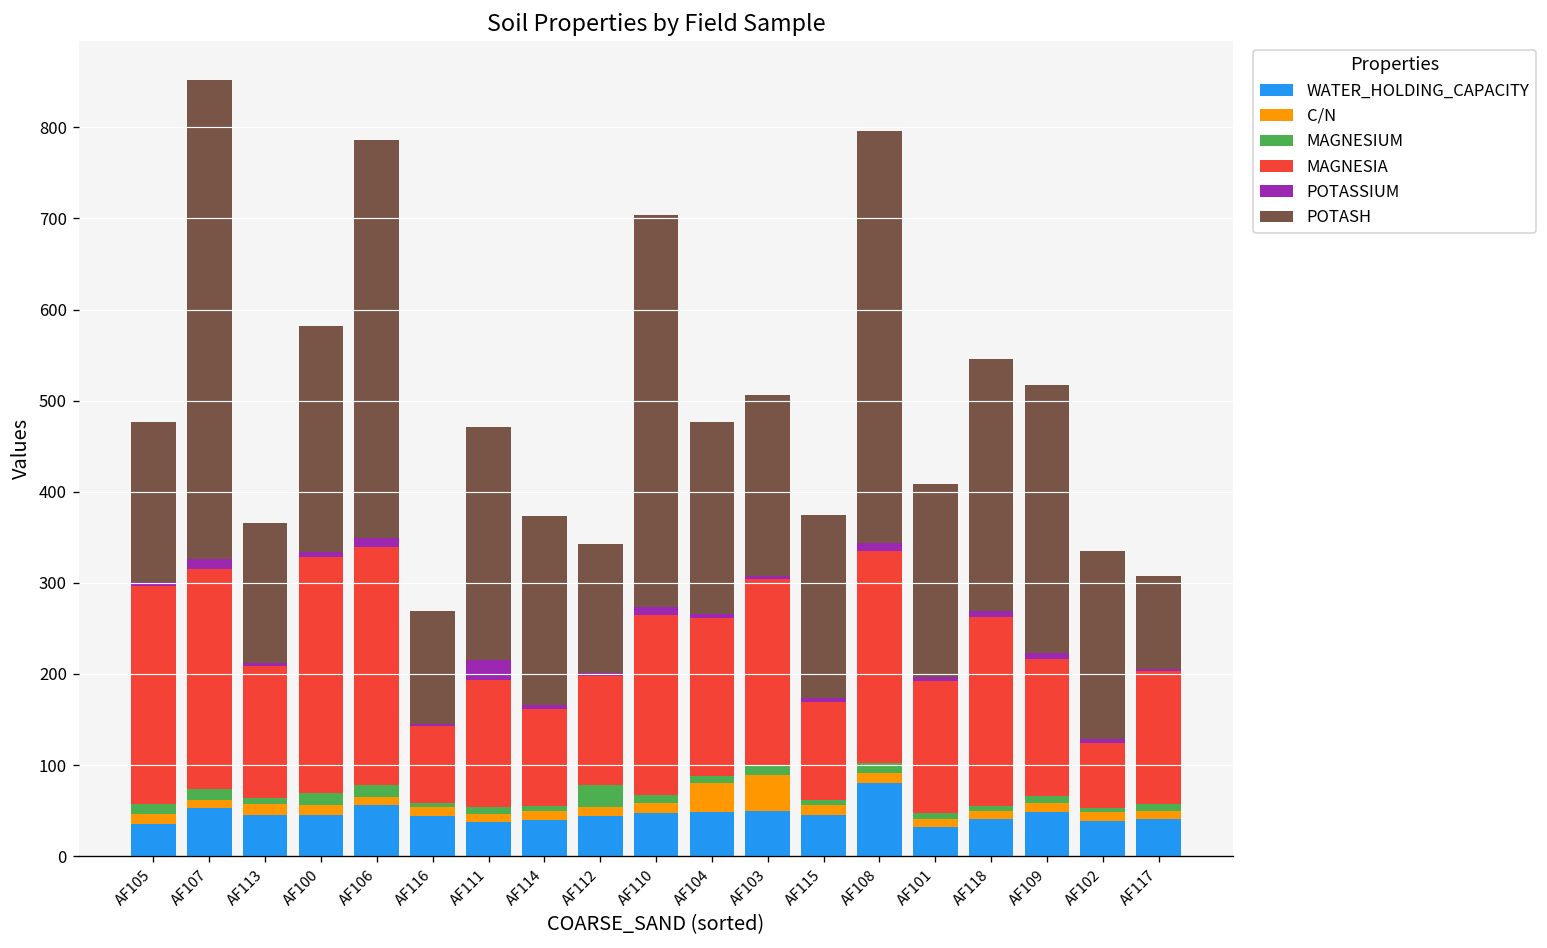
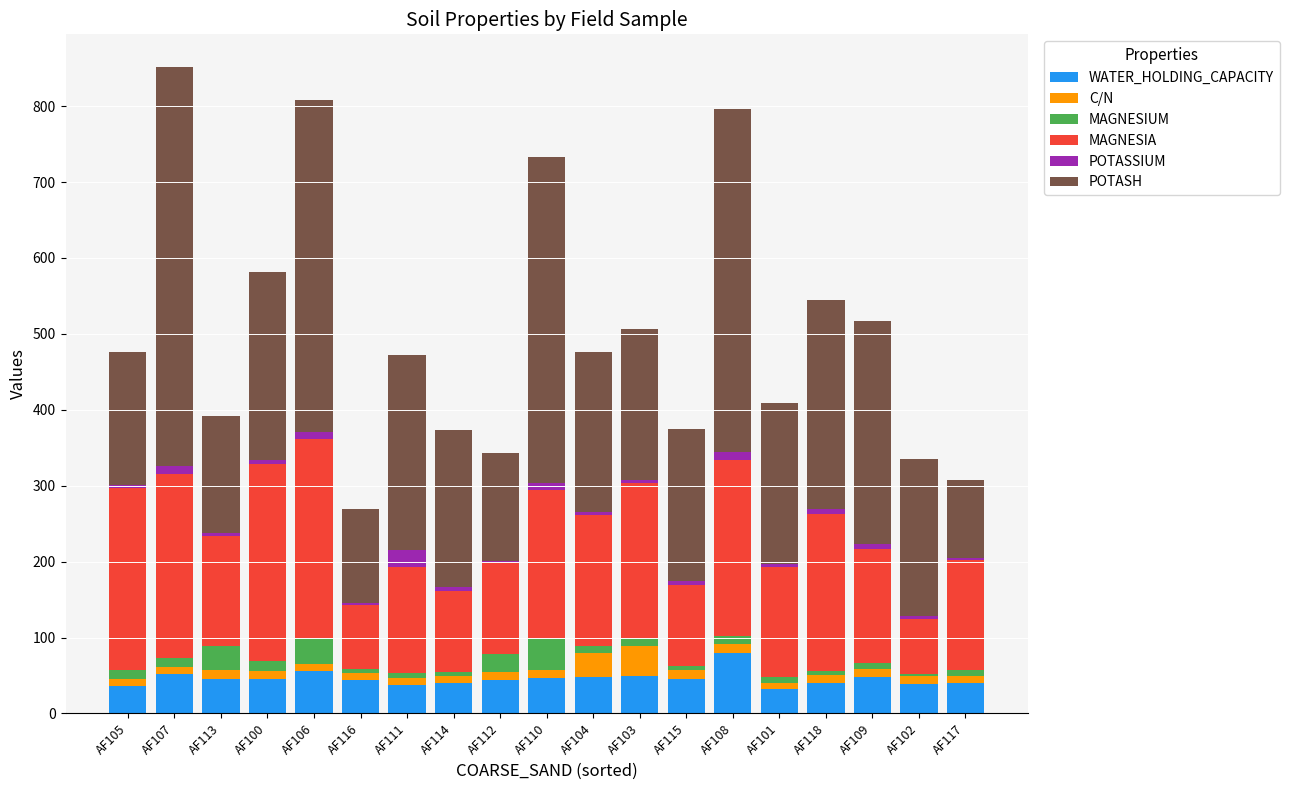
  {
    "WATER_HOLDING_CAPACITY": {
      "AF105": 40,
      "AF107": 50,
      "AF113": 40,
      "AF100": 50,
      "AF106": 60,
      "AF116": 40,
      "AF111": 40,
      "AF114": 40,
      "AF112": 40,
      "AF110": 50,
      "AF104": 50,
      "AF103": 50,
      "AF115": 50,
      "AF108": 80,
      "AF101": 30,
      "AF118": 40,
      "AF109": 50,
      "AF102": 40,
      "AF117": 40
    },
    "C/N": {
      "AF105": 10,
      "AF107": 10,
      "AF113": 10,
      "AF100": 10,
      "AF106": 10,
      "AF116": 10,
      "AF111": 10,
      "AF114": 10,
      "AF112": 10,
      "AF110": 10,
      "AF104": 30,
      "AF103": 40,
      "AF115": 10,
      "AF108": 10,
      "AF101": 10,
      "AF118": 10,
      "AF109": 10,
      "AF102": 10,
      "AF117": 10
    },
    "MAGNESIUM": {
      "AF105": 10,
      "AF107": 10,
-     "AF113": 10,
+     "AF113": 30,
      "AF100": 10,
-     "AF106": 10,
+     "AF106": 30,
      "AF116": 0,
      "AF111": 10,
      "AF114": 10,
      "AF112": 20,
-     "AF110": 10,
+     "AF110": 40,
      "AF104": 10,
      "AF103": 10,
      "AF115": 10,
      "AF108": 10,
      "AF101": 10,
      "AF118": 10,
      "AF109": 10,
      "AF102": 0,
      "AF117": 10
    },
    "MAGNESIA": {
      "AF105": 240,
      "AF107": 240,
      "AF113": 140,
      "AF100": 260,
      "AF106": 260,
      "AF116": 80,
      "AF111": 140,
      "AF114": 110,
      "AF112": 120,
      "AF110": 200,
      "AF104": 170,
      "AF103": 200,
      "AF115": 110,
      "AF108": 230,
      "AF101": 140,
      "AF118": 210,
      "AF109": 150,
      "AF102": 70,
      "AF117": 150
    },
    "POTASSIUM": {
      "AF105": 0,
      "AF107": 10,
      "AF100": 10,
      "AF106": 10,
      "AF111": 20,
      "AF114": 0,
      "AF110": 10,
      "AF104": 0,
      "AF103": 0,
      "AF115": 0,
      "AF108": 10,
      "AF101": 0,
      "AF118": 10,
      "AF109": 10,
      "AF102": 0
    },
    "POTASH": {
      "AF105": 180,
      "AF107": 530,
      "AF113": 150,
      "AF100": 250,
      "AF106": 440,
      "AF116": 120,
      "AF111": 260,
      "AF114": 210,
      "AF112": 140,
      "AF110": 430,
      "AF104": 210,
      "AF103": 200,
      "AF115": 200,
      "AF108": 450,
      "AF101": 210,
      "AF118": 280,
      "AF109": 290,
      "AF102": 210,
      "AF117": 100
    }
  }
